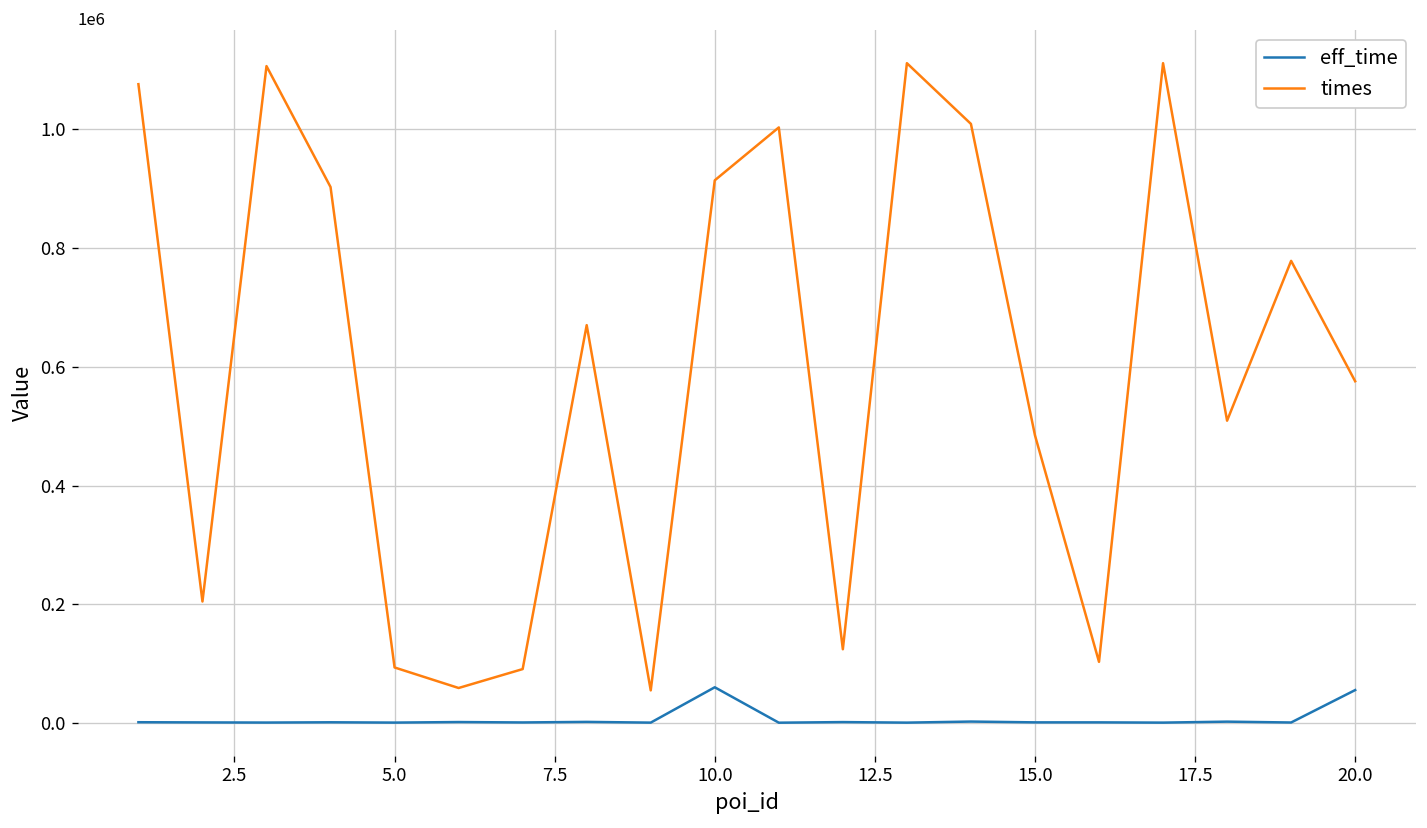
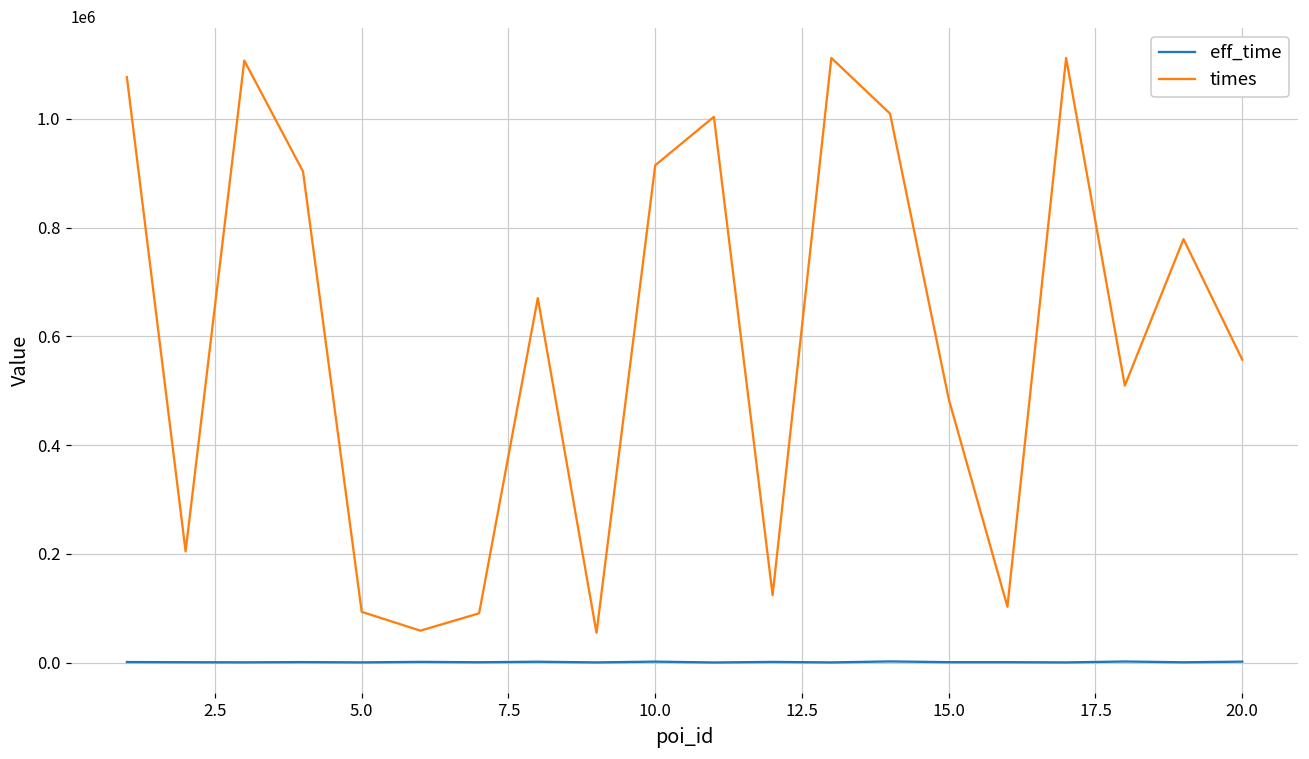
  {
    "eff_time": {
      "5.0": 0,
-     "10.0": 60000,
+     "10.0": 0,
      "15.0": 0,
-     "20.0": 60000
+     "20.0": 0
    },
    "times": {
      "5.0": 90000,
      "10.0": 910000,
      "15.0": 480000,
-     "20.0": 580000
+     "20.0": 560000
    }
  }
